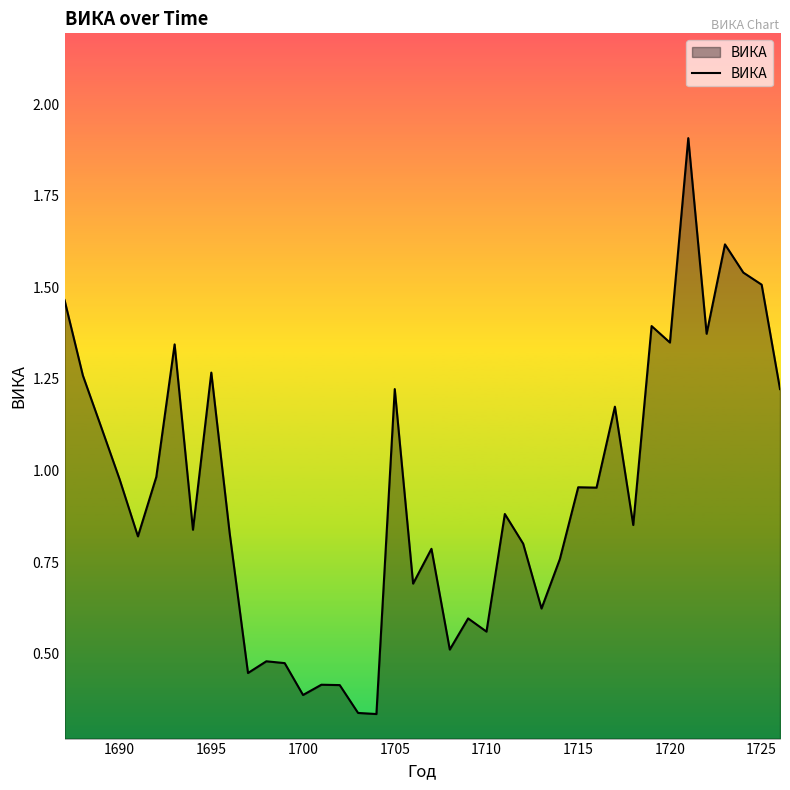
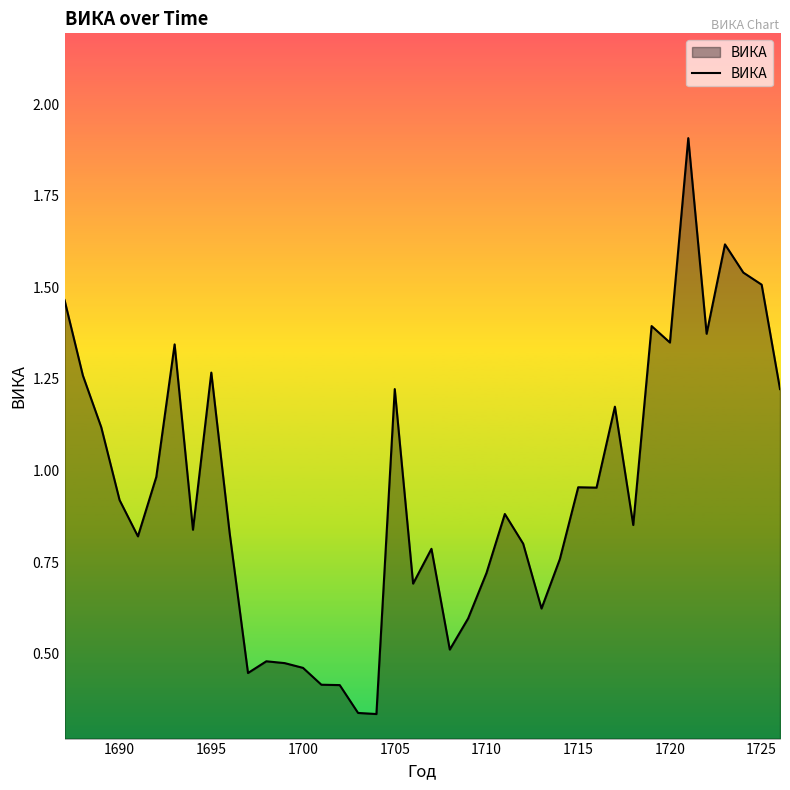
  {
-   "1690": 0.98,
+   "1690": 0.92,
    "1695": 1.27,
-   "1700": 0.39,
+   "1700": 0.46,
    "1705": 1.22,
-   "1710": 0.56,
+   "1710": 0.72,
    "1715": 0.95,
    "1720": 1.35,
    "1725": 1.51
  }
